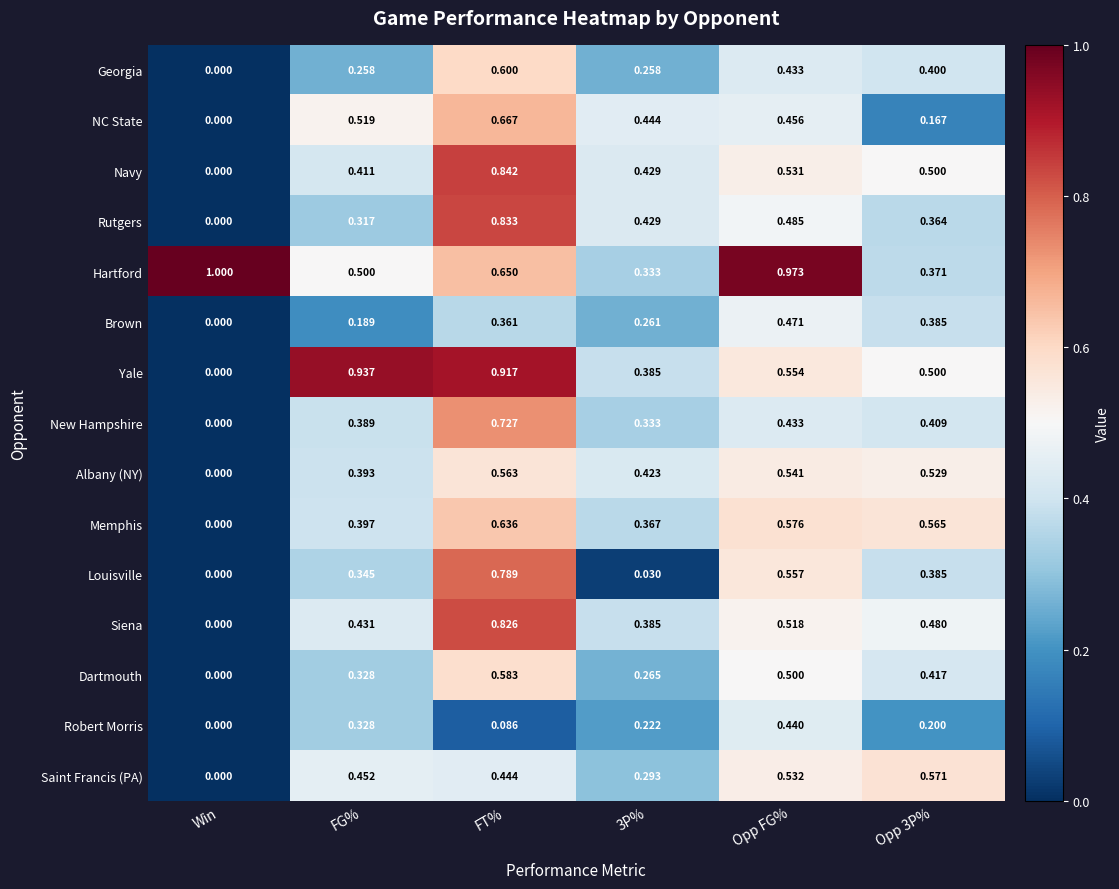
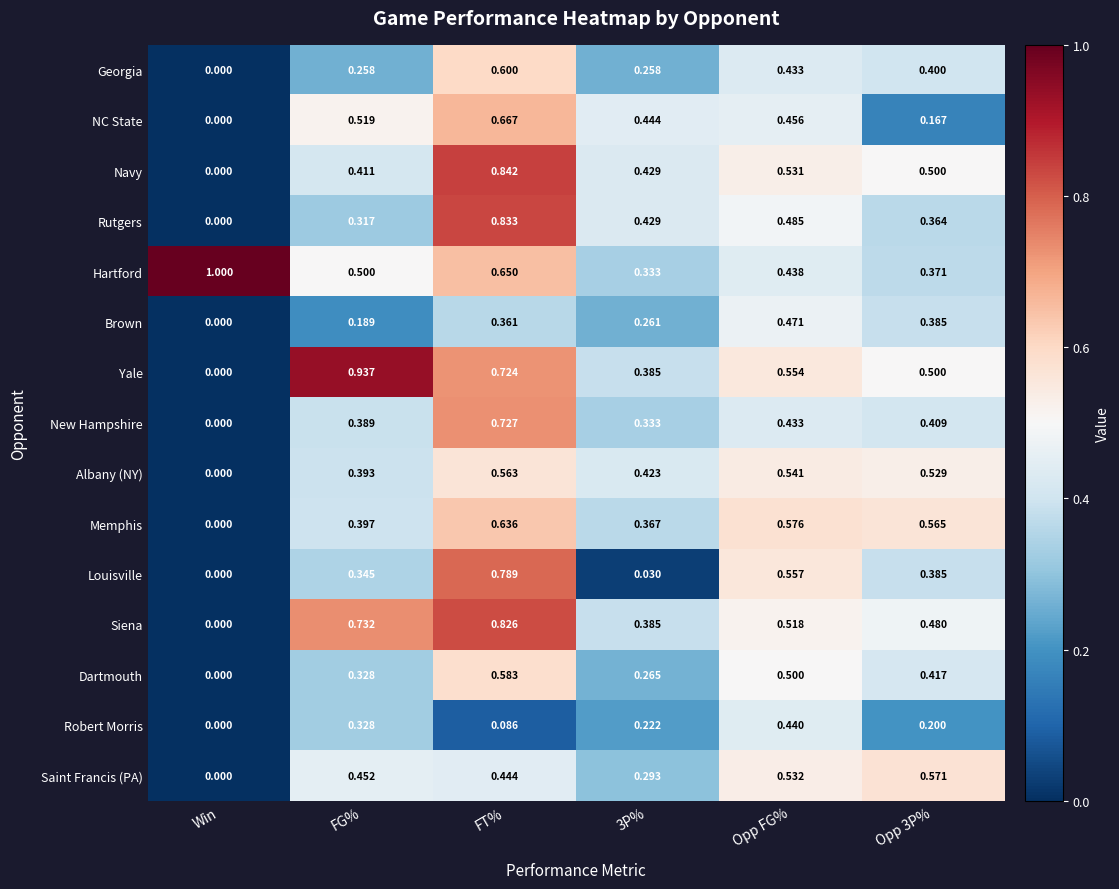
  {
    "Georgia": {
      "Win": 0.000,
      "FG%": 0.258,
      "FT%": 0.600,
      "3P%": 0.258,
      "Opp FG%": 0.433,
      "Opp 3P%": 0.400
    },
    "NC State": {
      "Win": 0.000,
      "FG%": 0.519,
      "FT%": 0.667,
      "3P%": 0.444,
      "Opp FG%": 0.456,
      "Opp 3P%": 0.167
    },
    "Navy": {
      "Win": 0.000,
      "FG%": 0.411,
      "FT%": 0.842,
      "3P%": 0.429,
      "Opp FG%": 0.531,
      "Opp 3P%": 0.500
    },
    "Rutgers": {
      "Win": 0.000,
      "FG%": 0.317,
      "FT%": 0.833,
      "3P%": 0.429,
      "Opp FG%": 0.485,
      "Opp 3P%": 0.364
    },
    "Hartford": {
      "Win": 1.000,
      "FG%": 0.500,
      "FT%": 0.650,
      "3P%": 0.333,
-     "Opp FG%": 0.973,
+     "Opp FG%": 0.438,
      "Opp 3P%": 0.371
    },
    "Brown": {
      "Win": 0.000,
      "FG%": 0.189,
      "FT%": 0.361,
      "3P%": 0.261,
      "Opp FG%": 0.471,
      "Opp 3P%": 0.385
    },
    "Yale": {
      "Win": 0.000,
      "FG%": 0.937,
-     "FT%": 0.917,
+     "FT%": 0.724,
      "3P%": 0.385,
      "Opp FG%": 0.554,
      "Opp 3P%": 0.500
    },
    "New Hampshire": {
      "Win": 0.000,
      "FG%": 0.389,
      "FT%": 0.727,
      "3P%": 0.333,
      "Opp FG%": 0.433,
      "Opp 3P%": 0.409
    },
    "Albany (NY)": {
      "Win": 0.000,
      "FG%": 0.393,
      "FT%": 0.563,
      "3P%": 0.423,
      "Opp FG%": 0.541,
      "Opp 3P%": 0.529
    },
    "Memphis": {
      "Win": 0.000,
      "FG%": 0.397,
      "FT%": 0.636,
      "3P%": 0.367,
      "Opp FG%": 0.576,
      "Opp 3P%": 0.565
    },
    "Louisville": {
      "Win": 0.000,
      "FG%": 0.345,
      "FT%": 0.789,
      "3P%": 0.030,
      "Opp FG%": 0.557,
      "Opp 3P%": 0.385
    },
    "Siena": {
      "Win": 0.000,
-     "FG%": 0.431,
+     "FG%": 0.732,
      "FT%": 0.826,
      "3P%": 0.385,
      "Opp FG%": 0.518,
      "Opp 3P%": 0.480
    },
    "Dartmouth": {
      "Win": 0.000,
      "FG%": 0.328,
      "FT%": 0.583,
      "3P%": 0.265,
      "Opp FG%": 0.500,
      "Opp 3P%": 0.417
    },
    "Robert Morris": {
      "Win": 0.000,
      "FG%": 0.328,
      "FT%": 0.086,
      "3P%": 0.222,
      "Opp FG%": 0.440,
      "Opp 3P%": 0.200
    },
    "Saint Francis (PA)": {
      "Win": 0.000,
      "FG%": 0.452,
      "FT%": 0.444,
      "3P%": 0.293,
      "Opp FG%": 0.532,
      "Opp 3P%": 0.571
    }
  }
